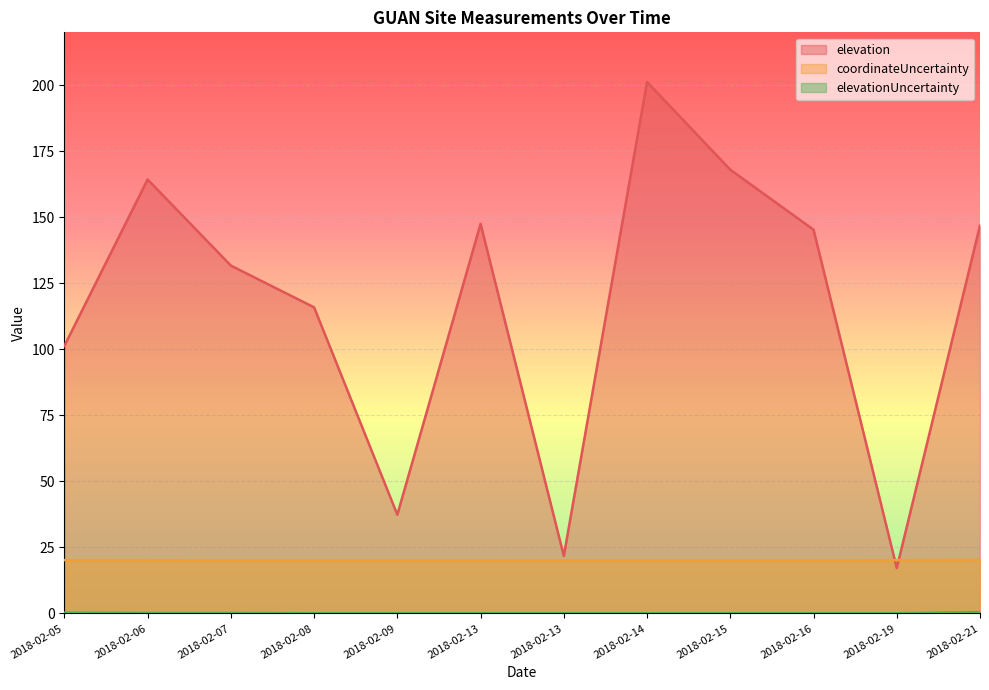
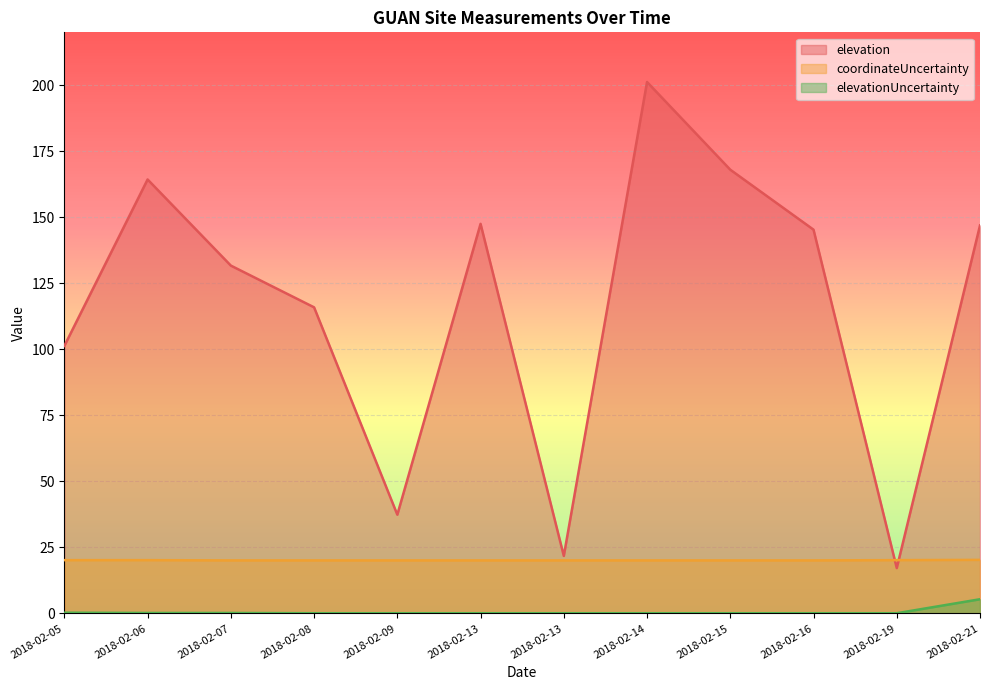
  {
    "elevationUncertainty": {
      "2018-02-05": 0,
      "2018-02-06": 0,
      "2018-02-07": 0,
      "2018-02-08": 0,
      "2018-02-09": 0,
      "2018-02-14": 0,
      "2018-02-15": 0,
      "2018-02-16": 0,
      "2018-02-19": 0,
-     "2018-02-21": 1
+     "2018-02-21": 5
    }
  }
